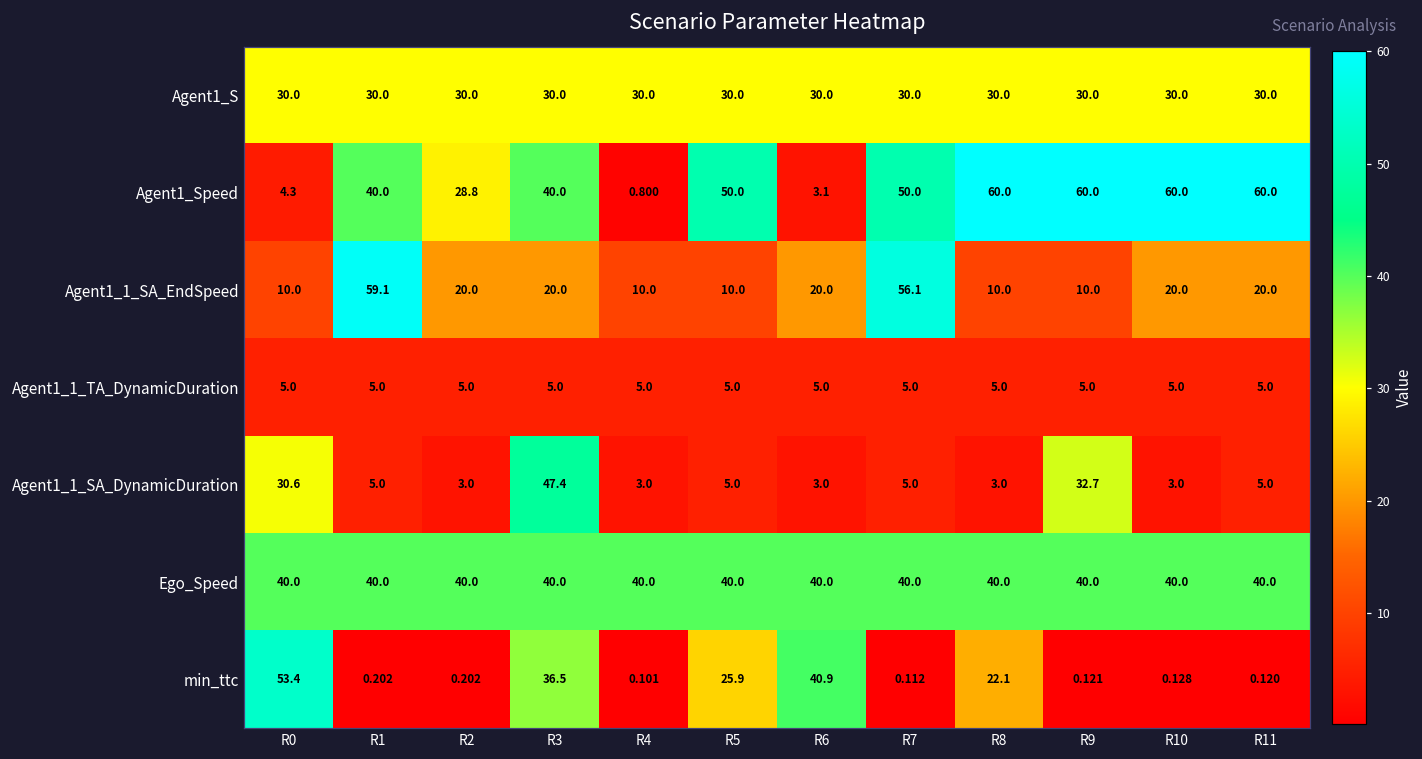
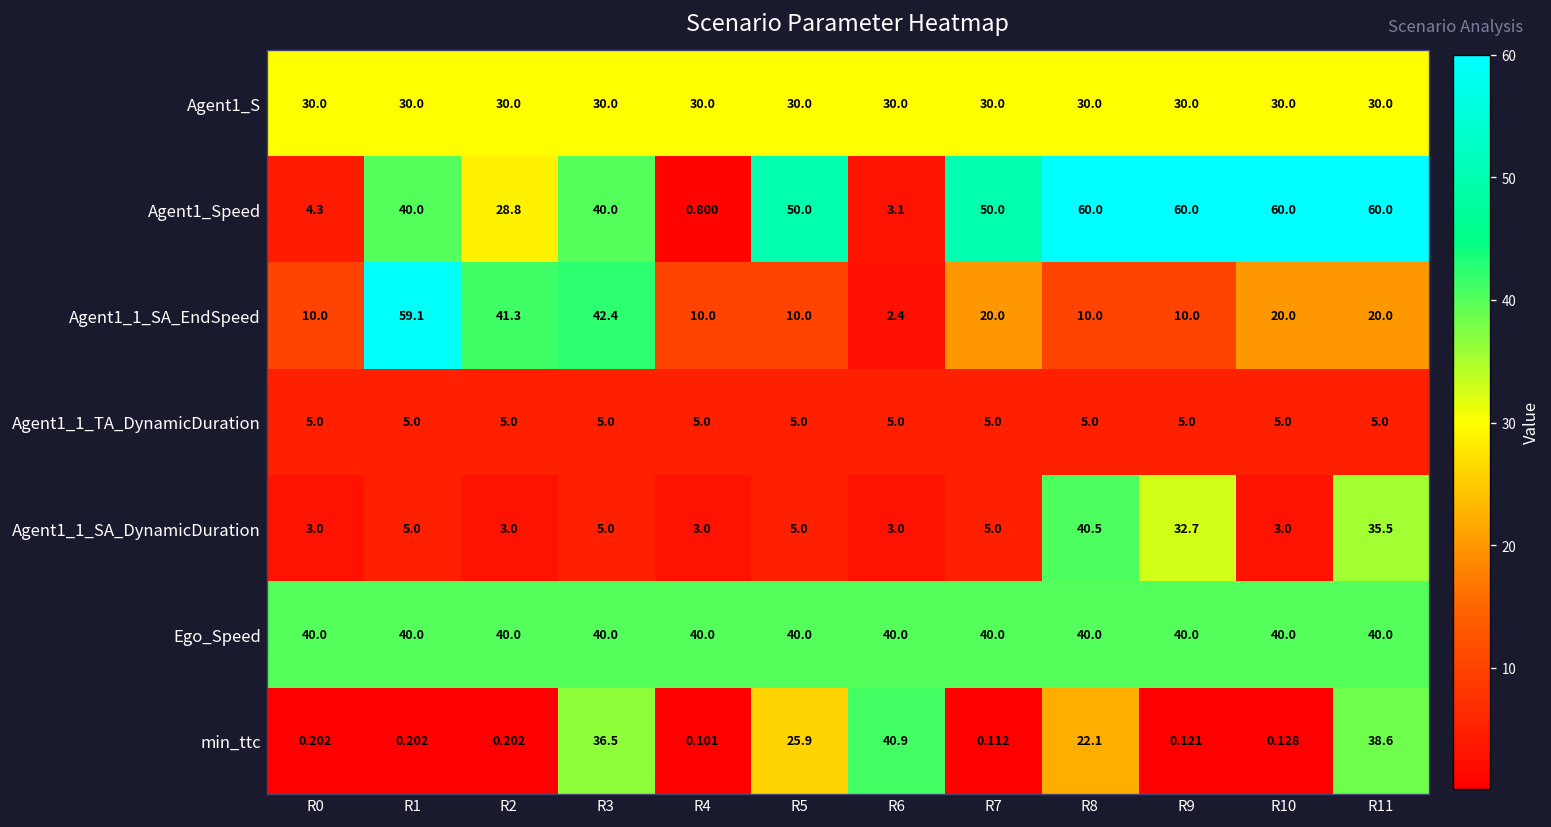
  {
    "Agent1_S": {
      "R0": 30.0,
      "R1": 30.0,
      "R2": 30.0,
      "R3": 30.0,
      "R4": 30.0,
      "R5": 30.0,
      "R6": 30.0,
      "R7": 30.0,
      "R8": 30.0,
      "R9": 30.0,
      "R10": 30.0,
      "R11": 30.0
    },
    "Agent1_Speed": {
      "R0": 4.3,
      "R1": 40.0,
      "R2": 28.8,
      "R3": 40.0,
      "R4": 0.800,
      "R5": 50.0,
      "R6": 3.1,
      "R7": 50.0,
      "R8": 60.0,
      "R9": 60.0,
      "R10": 60.0,
      "R11": 60.0
    },
    "Agent1_1_SA_EndSpeed": {
      "R0": 10.0,
      "R1": 59.1,
-     "R2": 20.0,
-     "R3": 20.0,
+     "R2": 41.3,
+     "R3": 42.4,
      "R4": 10.0,
      "R5": 10.0,
-     "R6": 20.0,
-     "R7": 56.1,
+     "R6": 2.4,
+     "R7": 20.0,
      "R8": 10.0,
      "R9": 10.0,
      "R10": 20.0,
      "R11": 20.0
    },
    "Agent1_1_TA_DynamicDuration": {
      "R0": 5.0,
      "R1": 5.0,
      "R2": 5.0,
      "R3": 5.0,
      "R4": 5.0,
      "R5": 5.0,
      "R6": 5.0,
      "R7": 5.0,
      "R8": 5.0,
      "R9": 5.0,
      "R10": 5.0,
      "R11": 5.0
    },
    "Agent1_1_SA_DynamicDuration": {
-     "R0": 30.6,
+     "R0": 3.0,
      "R1": 5.0,
      "R2": 3.0,
-     "R3": 47.4,
+     "R3": 5.0,
      "R4": 3.0,
      "R5": 5.0,
      "R6": 3.0,
      "R7": 5.0,
-     "R8": 3.0,
+     "R8": 40.5,
      "R9": 32.7,
      "R10": 3.0,
-     "R11": 5.0
+     "R11": 35.5
    },
    "Ego_Speed": {
      "R0": 40.0,
      "R1": 40.0,
      "R2": 40.0,
      "R3": 40.0,
      "R4": 40.0,
      "R5": 40.0,
      "R6": 40.0,
      "R7": 40.0,
      "R8": 40.0,
      "R9": 40.0,
      "R10": 40.0,
      "R11": 40.0
    },
    "min_ttc": {
-     "R0": 53.4,
+     "R0": 0.202,
      "R1": 0.202,
      "R2": 0.202,
      "R3": 36.5,
      "R4": 0.101,
      "R5": 25.9,
      "R6": 40.9,
      "R7": 0.112,
      "R8": 22.1,
      "R9": 0.121,
      "R10": 0.128,
-     "R11": 0.120
+     "R11": 38.6
    }
  }
